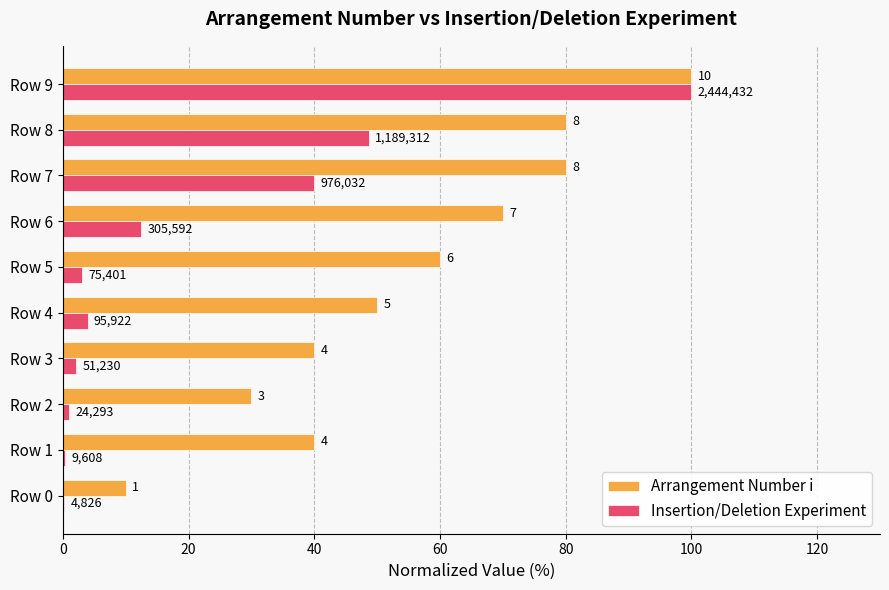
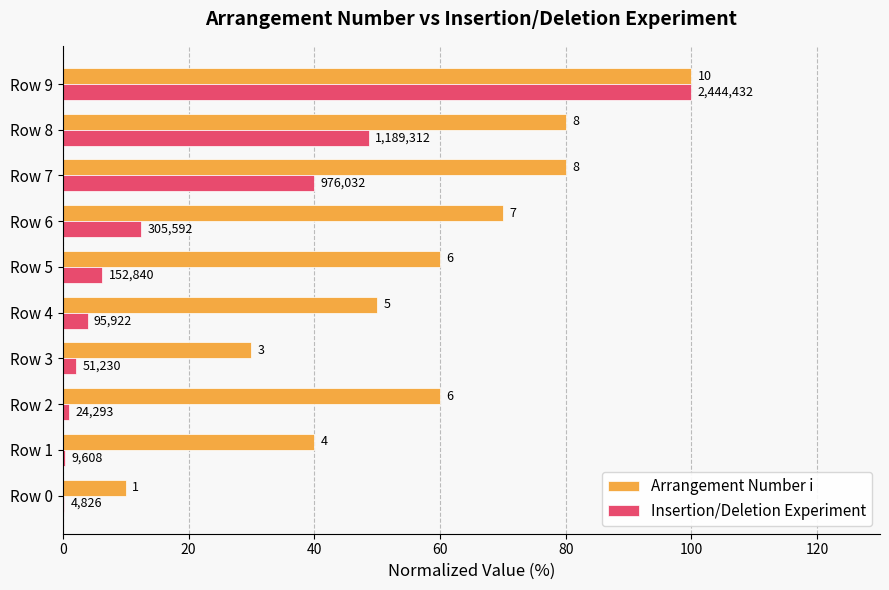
  {
    "Arrangement Number i": {
-     "Row 3": "4",
-     "Row 2": "3"
+     "Row 3": "3",
+     "Row 2": "6"
    },
    "Insertion/Deletion Experiment": {
-     "Row 5": "75,401"
+     "Row 5": "152,840"
    }
  }
